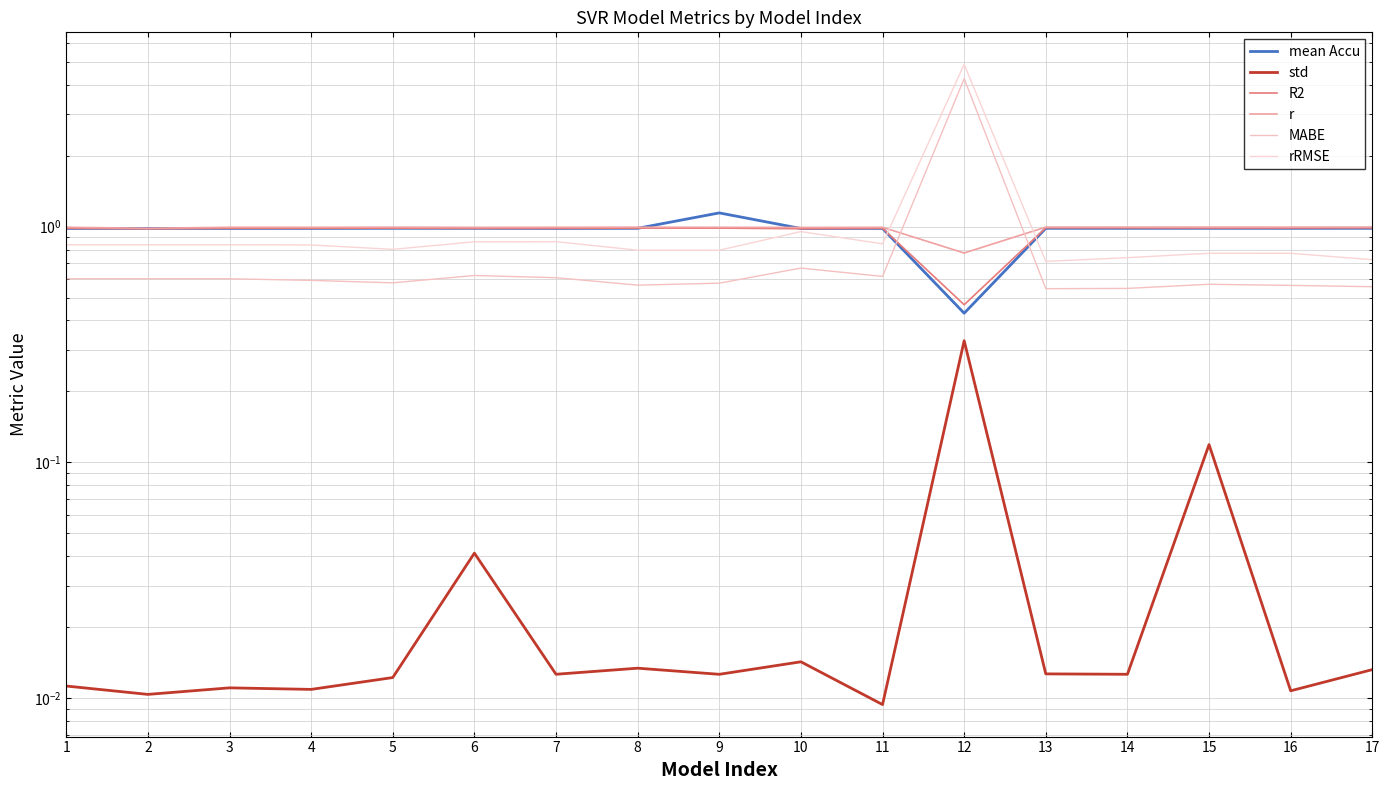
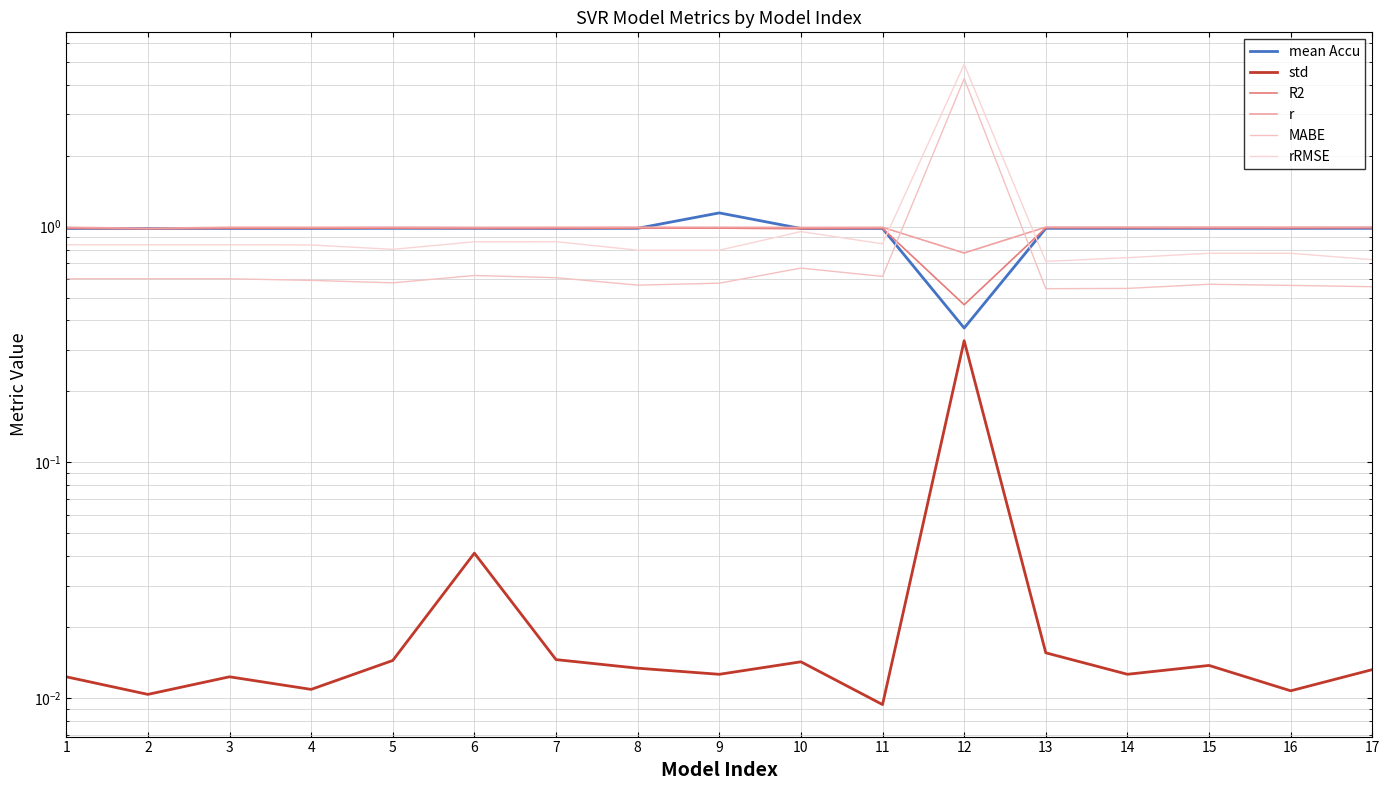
  {
    "mean Accu": {
      "9": 1.1,
-     "12": 0.43
+     "12": 0.37
    },
    "std": {
-     "1": 0.011,
+     "1": 0.012,
      "2": 0.010,
-     "3": 0.011,
+     "3": 0.012,
      "4": 0.011,
-     "5": 0.012,
+     "5": 0.014,
      "6": 0.041,
-     "7": 0.013,
+     "7": 0.015,
      "8": 0.013,
      "9": 0.013,
      "10": 0.014,
      "11": 0.0094,
      "12": 0.33,
-     "13": 0.013,
+     "13": 0.016,
      "14": 0.013,
-     "15": 0.12,
+     "15": 0.014,
      "16": 0.011,
      "17": 0.013
    }
  }
